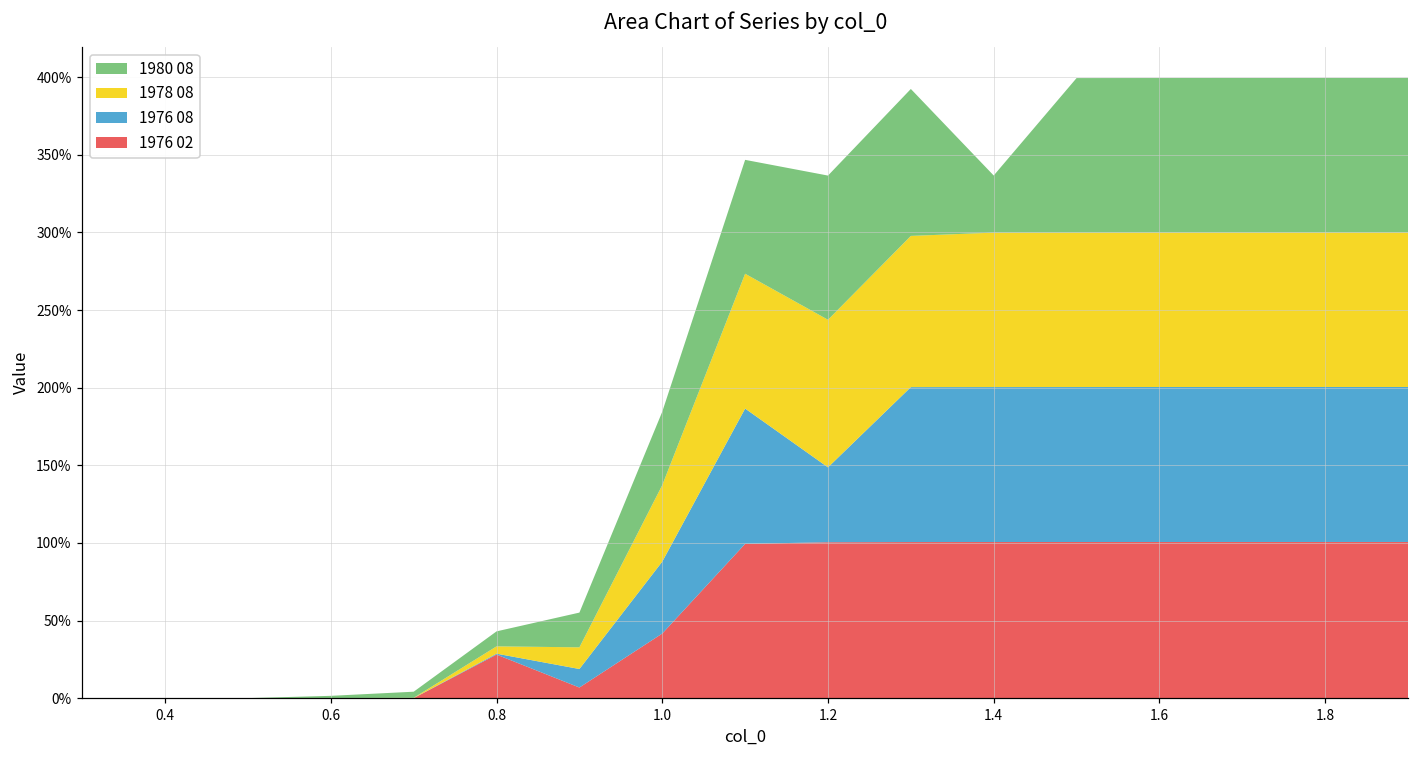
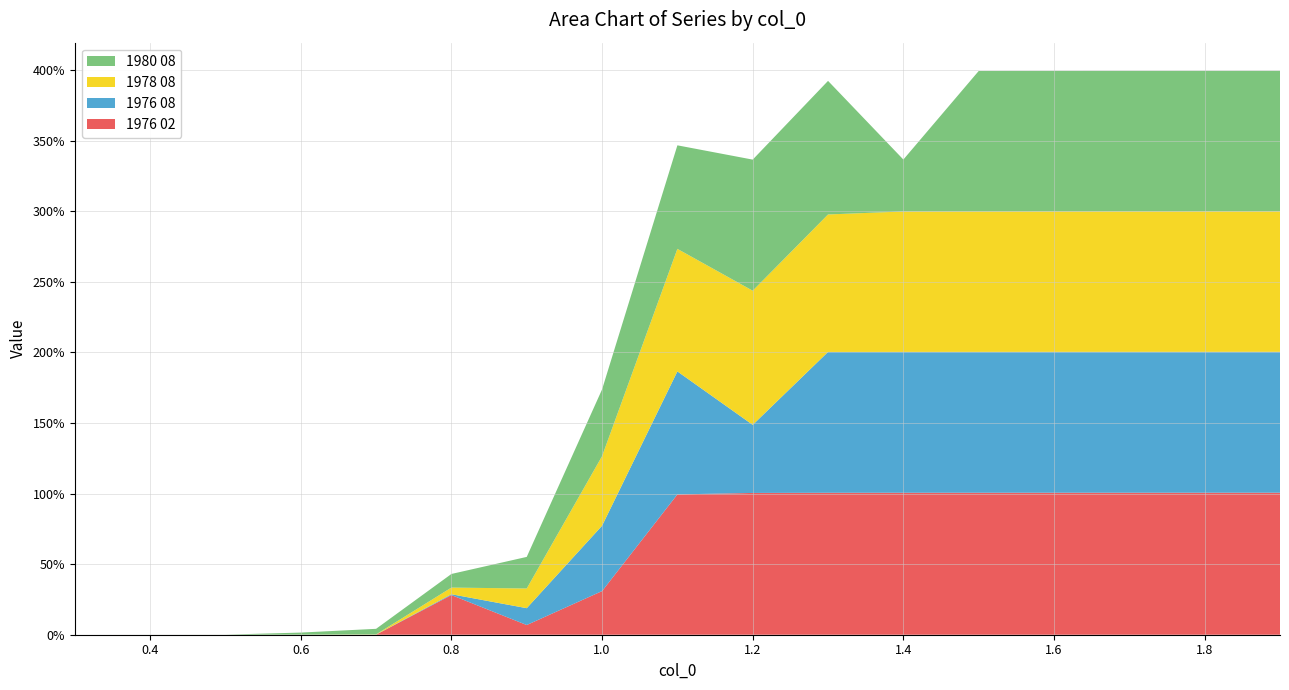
  {
    "1976 02": {
-     "1.0": "42%",
+     "1.0": "31%",
      "1.2": "100%",
      "1.4": "101%",
      "1.6": "101%",
      "1.8": "101%"
    },
    "1976 08": {
      "1.0": "46%",
      "1.2": "48%",
      "1.4": "100%",
      "1.6": "100%",
      "1.8": "100%"
    },
    "1978 08": {
      "0.8": "5%",
      "1.0": "49%",
      "1.2": "95%",
      "1.4": "99%",
      "1.6": "100%",
      "1.8": "100%"
    },
    "1980 08": {
      "0.8": "10%",
      "1.0": "47%",
      "1.2": "93%",
      "1.4": "37%",
      "1.6": "100%",
      "1.8": "100%"
    }
  }
